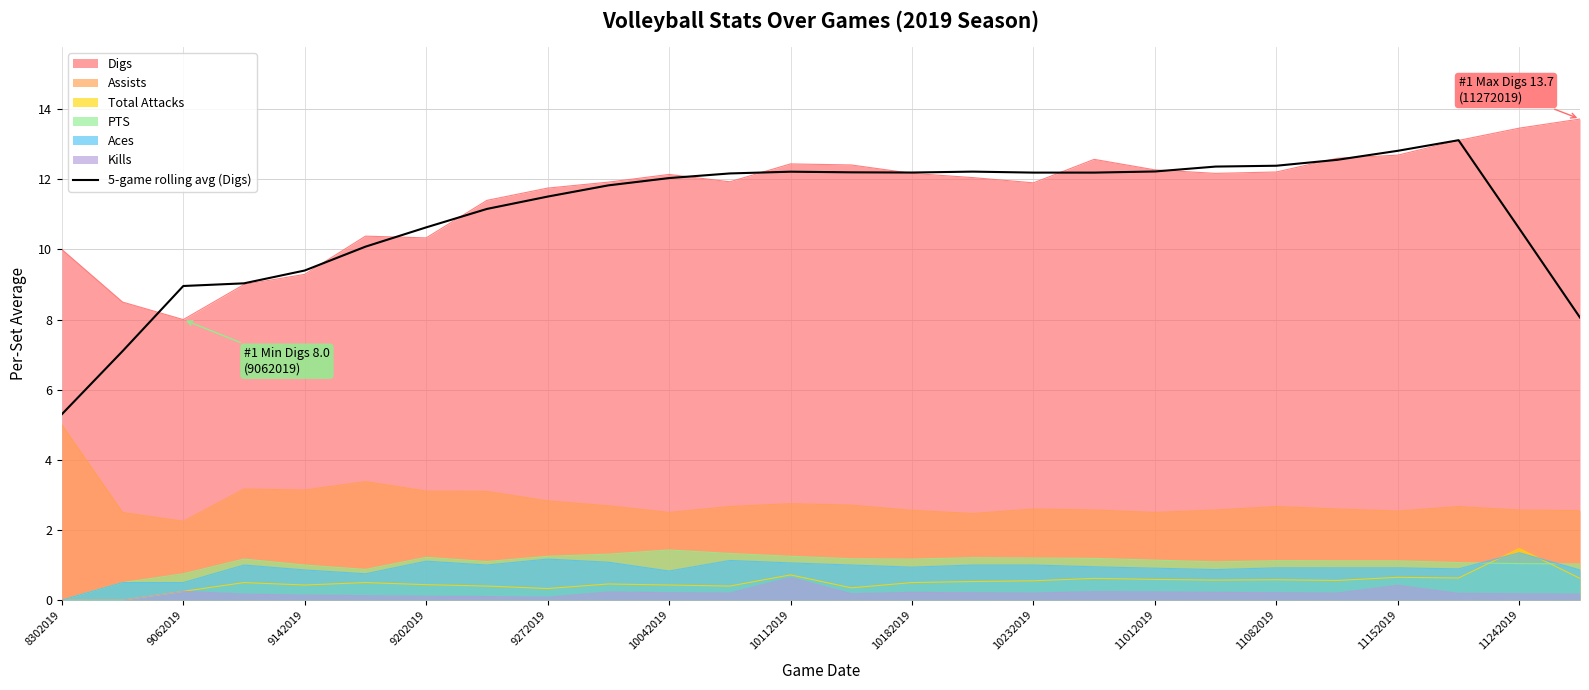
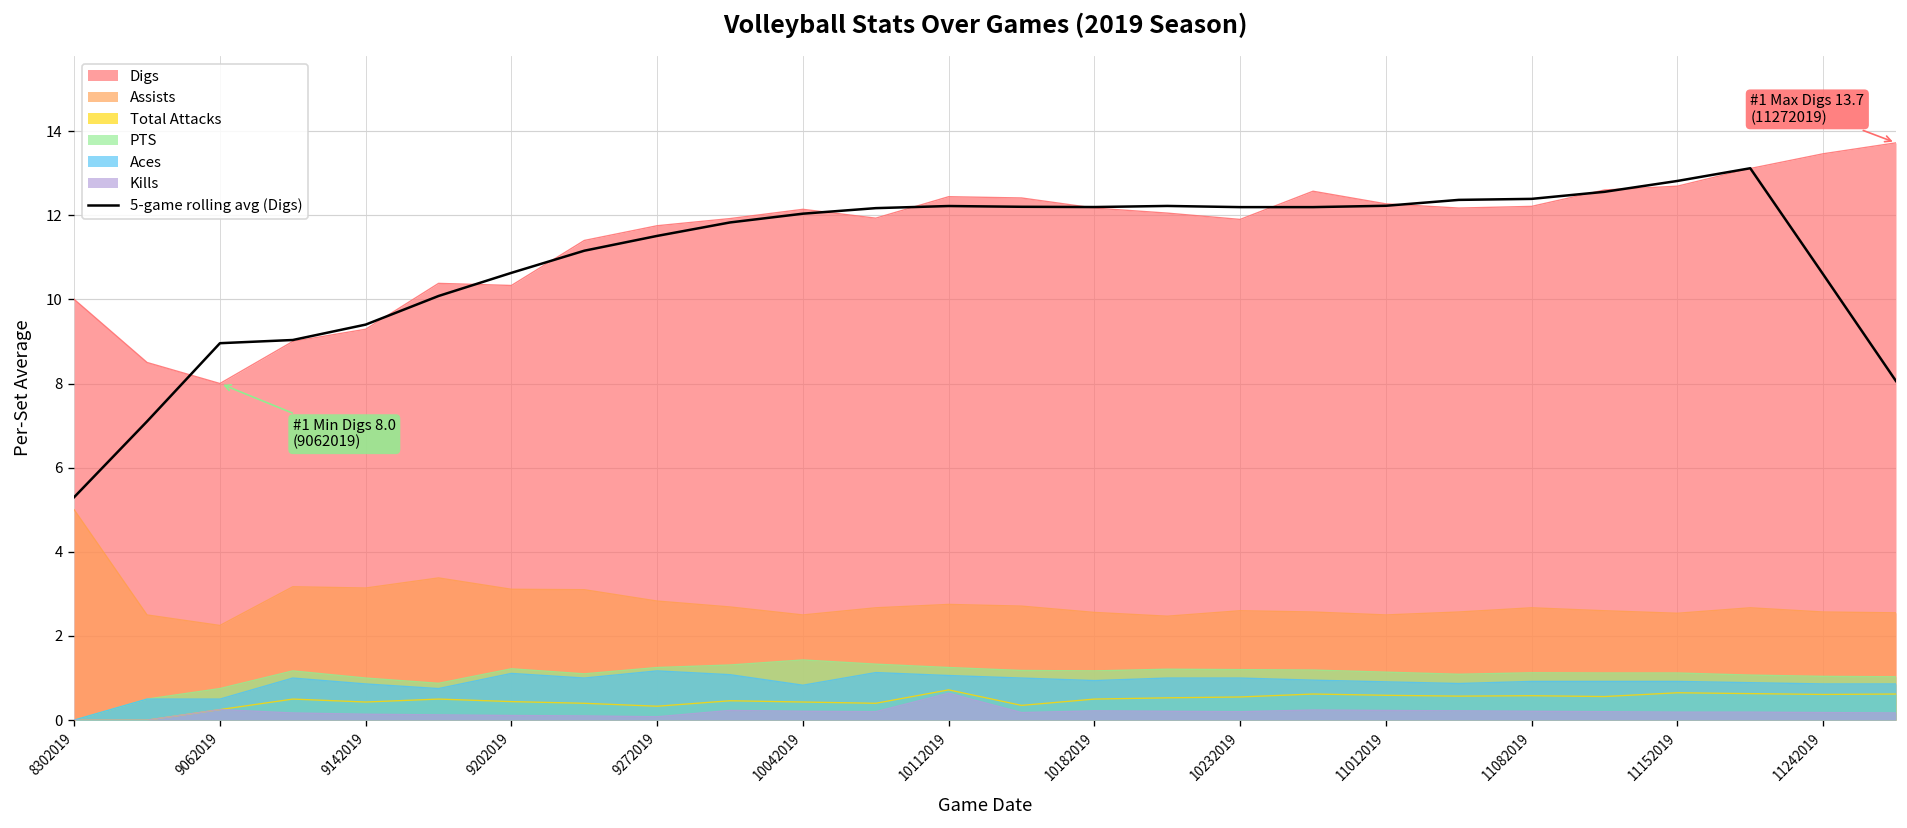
  {
    "Total Attacks": {
      "9142019": 0.4,
      "9202019": 0.4,
      "9272019": 0.3,
      "10042019": 0.4,
      "10112019": 0.7,
      "10182019": 0.5,
      "10232019": 0.6,
      "11012019": 0.6,
      "11082019": 0.6,
      "11152019": 0.7,
-     "11242019": 1.5
+     "11242019": 0.6
    },
    "PTS": {
      "9062019": 0.8,
      "9142019": 1.0,
      "9202019": 1.2,
      "9272019": 1.3,
      "10042019": 1.4,
      "10112019": 1.3,
      "10182019": 1.2,
      "10232019": 1.2,
      "11012019": 1.1,
      "11082019": 1.1,
      "11152019": 1.1,
      "11242019": 1.0
    },
    "Aces": {
      "9062019": 0.5,
      "9142019": 0.9,
      "9202019": 1.1,
      "9272019": 1.2,
      "10042019": 0.8,
      "10112019": 1.1,
      "10182019": 0.9,
      "10232019": 1.0,
      "11012019": 0.9,
      "11082019": 0.9,
      "11152019": 0.9,
-     "11242019": 1.4
+     "11242019": 0.9
    },
    "Kills": {
      "9142019": 0.1,
      "9202019": 0.1,
      "9272019": 0.1,
      "10042019": 0.2,
      "10112019": 0.6,
      "10182019": 0.2,
      "10232019": 0.2,
      "11012019": 0.2,
      "11082019": 0.2,
-     "11152019": 0.4,
+     "11152019": 0.2,
      "11242019": 0.2
    },
    "5-game rolling avg (Digs)": {
      "8302019": 5.3,
      "9062019": 9.0,
      "9142019": 9.4,
      "9202019": 10.6,
      "9272019": 11.5,
      "10042019": 12.0,
      "10112019": 12.2,
      "10232019": 12.2,
      "11082019": 12.4,
      "11152019": 12.8,
      "11242019": 10.6
    }
  }
